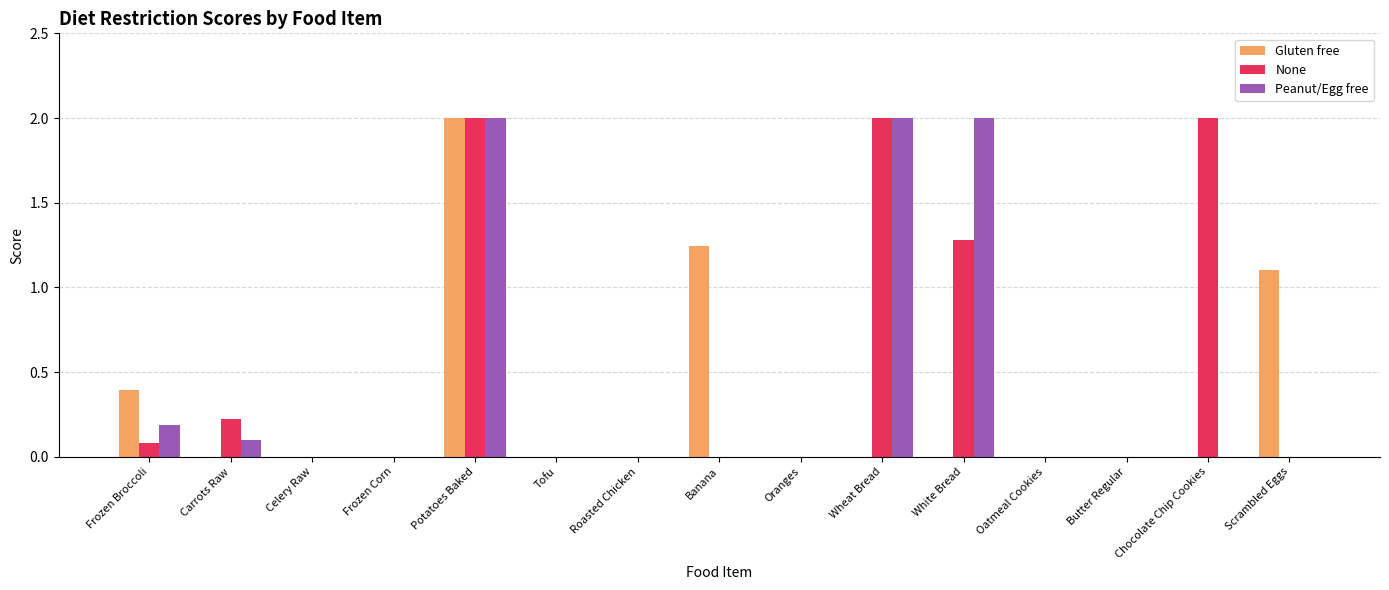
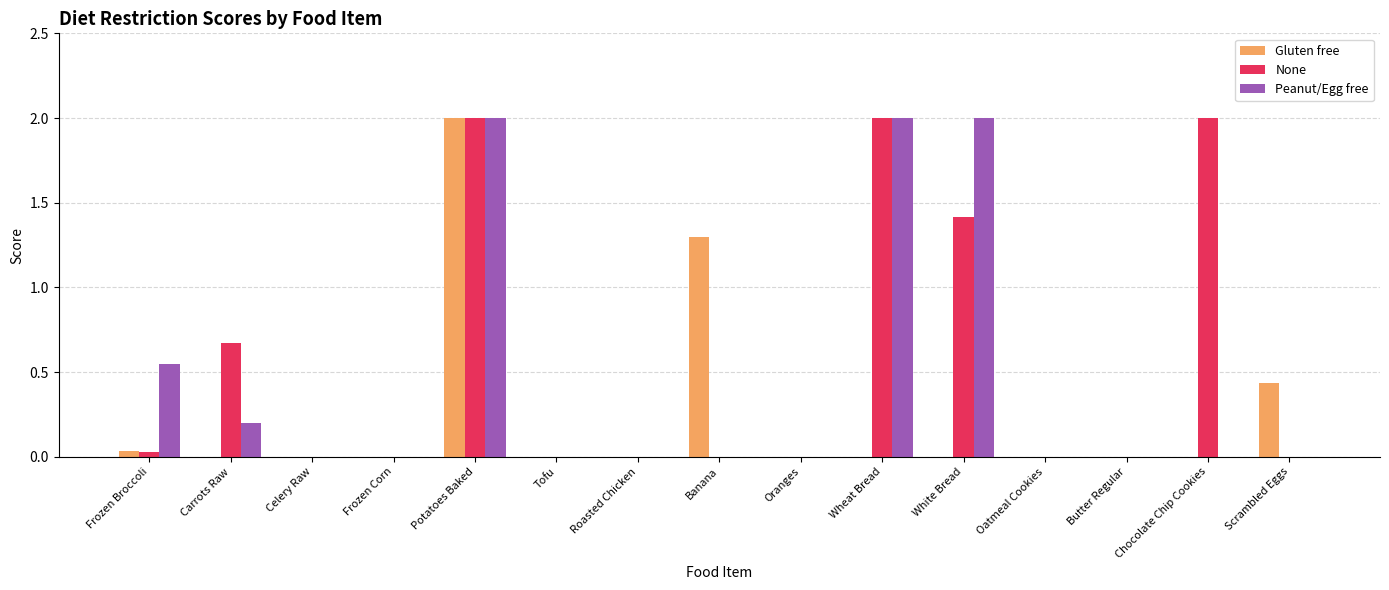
  {
    "Gluten free": {
-     "Frozen Broccoli": 0.39,
+     "Frozen Broccoli": 0.04,
      "Carrots Raw": 0.00,
      "Celery Raw": 0.00,
      "Frozen Corn": 0.00,
      "Potatoes Baked": 2.00,
      "Tofu": 0.00,
      "Roasted Chicken": 0.00,
-     "Banana": 1.25,
+     "Banana": 1.29,
      "Oranges": 0.00,
      "Wheat Bread": 0.00,
      "White Bread": 0.00,
      "Oatmeal Cookies": 0.00,
      "Butter Regular": 0.00,
      "Chocolate Chip Cookies": 0.00,
-     "Scrambled Eggs": 1.10
+     "Scrambled Eggs": 0.44
    },
    "None": {
-     "Frozen Broccoli": 0.08,
-     "Carrots Raw": 0.22,
+     "Frozen Broccoli": 0.03,
+     "Carrots Raw": 0.67,
      "Celery Raw": 0.00,
      "Frozen Corn": 0.00,
      "Potatoes Baked": 2.00,
      "Tofu": 0.00,
      "Roasted Chicken": 0.00,
      "Banana": 0.00,
      "Oranges": 0.00,
      "Wheat Bread": 2.00,
-     "White Bread": 1.28,
+     "White Bread": 1.42,
      "Oatmeal Cookies": 0.00,
      "Butter Regular": 0.00,
      "Chocolate Chip Cookies": 2.00,
      "Scrambled Eggs": 0.00
    },
    "Peanut/Egg free": {
-     "Frozen Broccoli": 0.19,
-     "Carrots Raw": 0.10,
+     "Frozen Broccoli": 0.55,
+     "Carrots Raw": 0.20,
      "Celery Raw": 0.00,
      "Frozen Corn": 0.00,
      "Potatoes Baked": 2.00,
      "Tofu": 0.00,
      "Roasted Chicken": 0.00,
      "Banana": 0.00,
      "Oranges": 0.00,
      "Wheat Bread": 2.00,
      "White Bread": 2.00,
      "Oatmeal Cookies": 0.00,
      "Butter Regular": 0.00,
      "Chocolate Chip Cookies": 0.00,
      "Scrambled Eggs": 0.00
    }
  }
